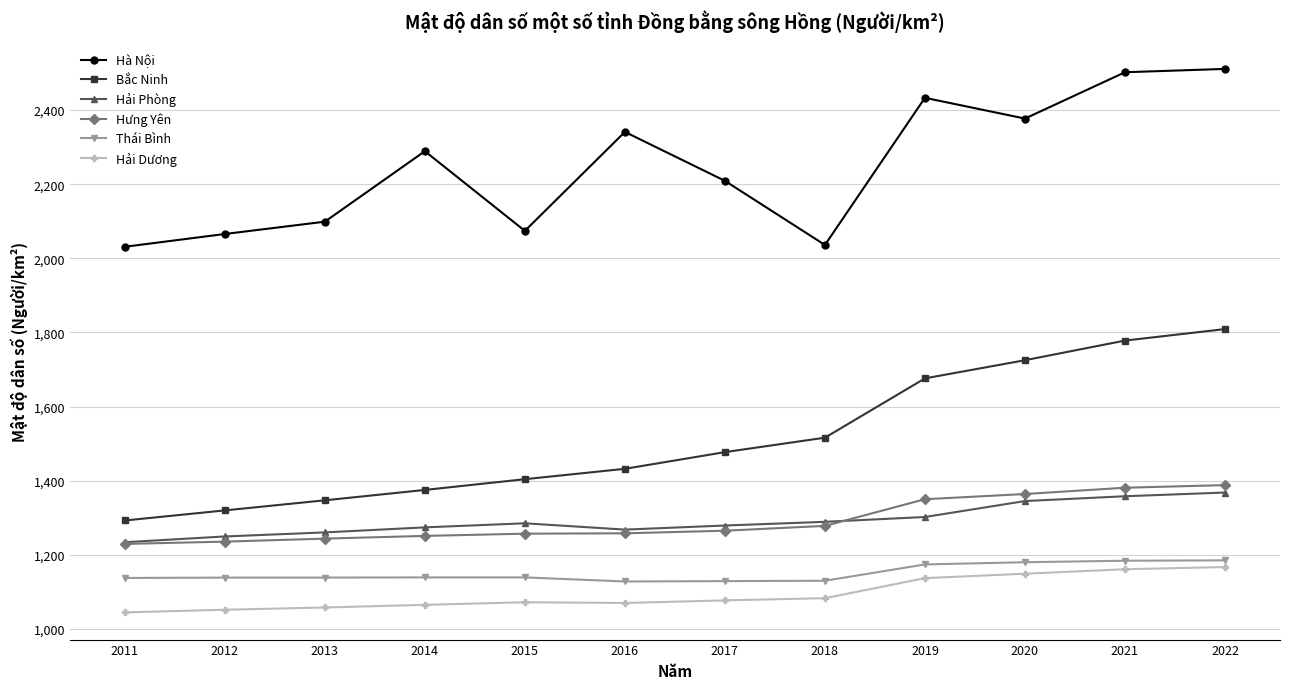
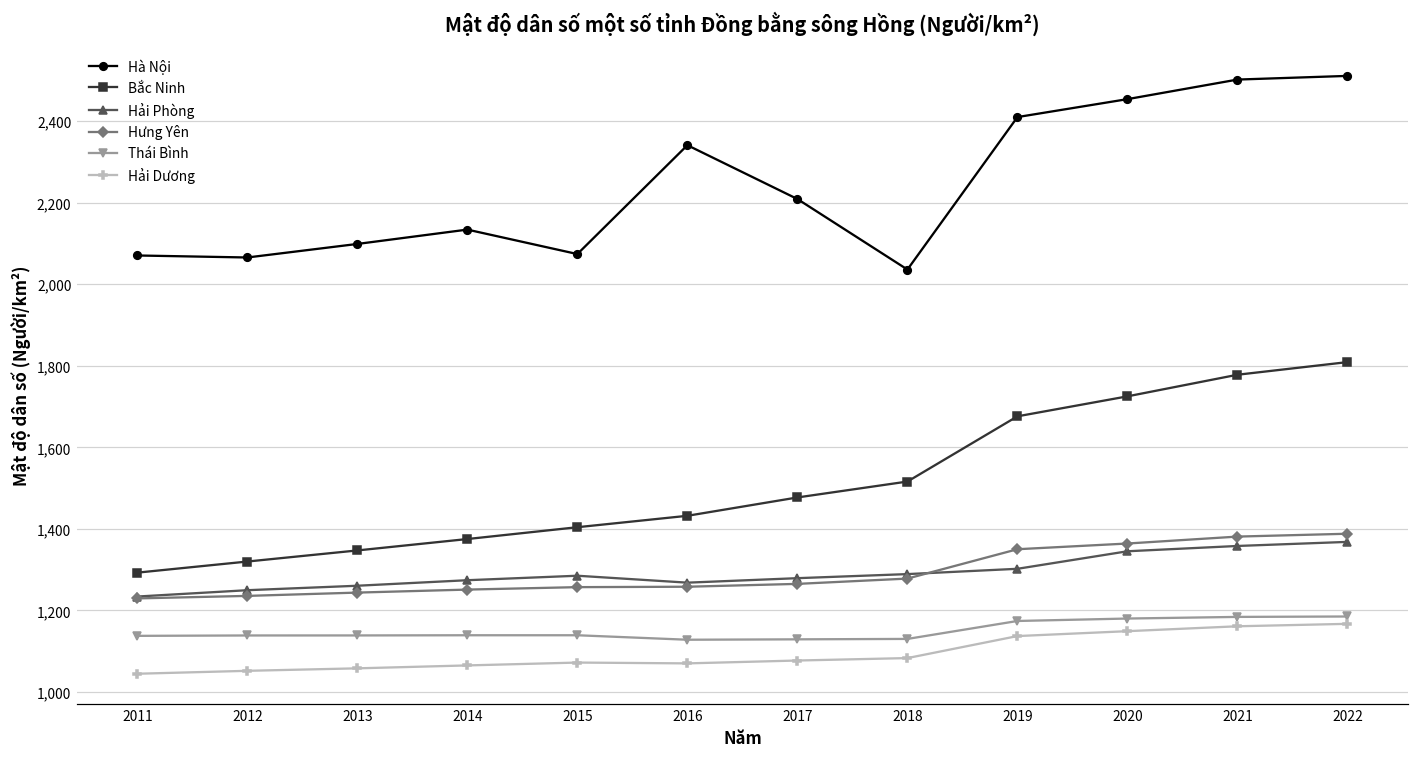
  {
    "Hà Nội": {
-     "2011": "2,030",
+     "2011": "2,070",
      "2012": "2,070",
      "2013": "2,100",
-     "2014": "2,290",
+     "2014": "2,130",
      "2015": "2,070",
      "2016": "2,340",
      "2017": "2,210",
      "2018": "2,040",
-     "2019": "2,430",
-     "2020": "2,380",
+     "2019": "2,410",
+     "2020": "2,450",
      "2021": "2,500",
      "2022": "2,510"
    }
  }
